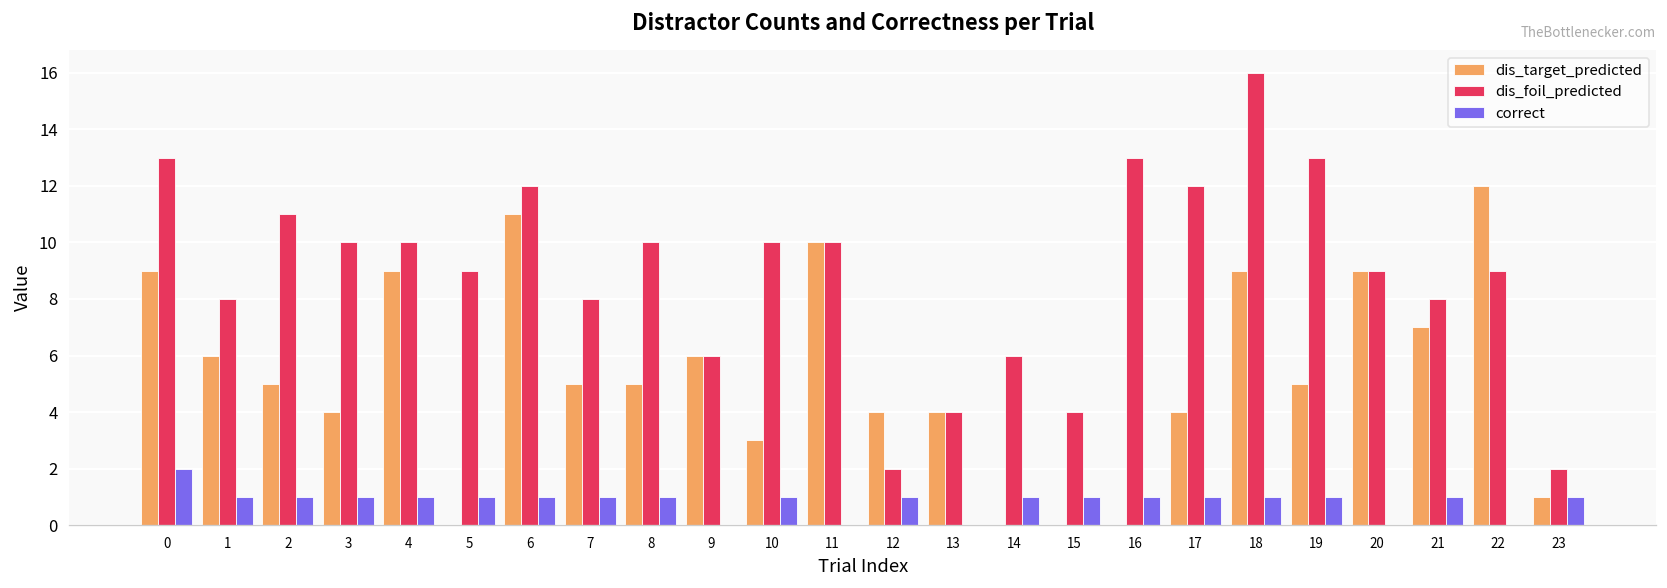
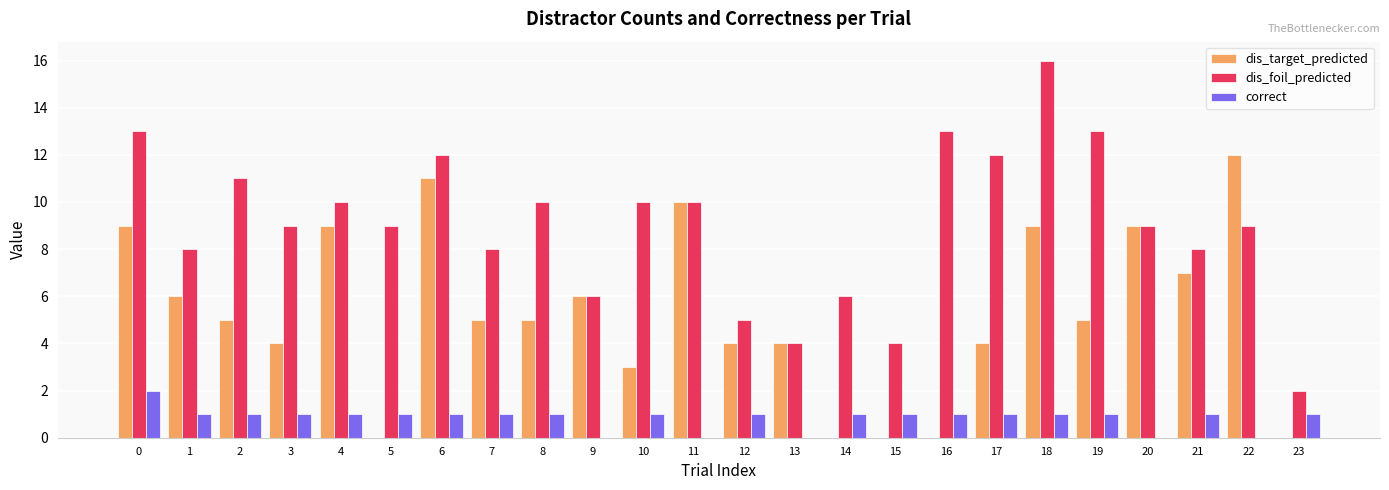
  {
    "dis_target_predicted": {
      "0": 9,
      "1": 6,
      "2": 5,
      "3": 4,
      "4": 9,
      "5": 0,
      "6": 11,
      "7": 5,
      "8": 5,
      "9": 6,
      "10": 3,
      "11": 10,
      "12": 4,
      "13": 4,
      "14": 0,
      "15": 0,
      "16": 0,
      "17": 4,
      "18": 9,
      "19": 5,
      "20": 9,
      "21": 7,
      "22": 12,
-     "23": 1
+     "23": 0
    },
    "dis_foil_predicted": {
      "0": 13,
      "1": 8,
      "2": 11,
-     "3": 10,
+     "3": 9,
      "4": 10,
      "5": 9,
      "6": 12,
      "7": 8,
      "8": 10,
      "9": 6,
      "10": 10,
      "11": 10,
-     "12": 2,
+     "12": 5,
      "13": 4,
      "14": 6,
      "15": 4,
      "16": 13,
      "17": 12,
      "18": 16,
      "19": 13,
      "20": 9,
      "21": 8,
      "22": 9,
      "23": 2
    },
    "correct": {
      "0": 2,
      "1": 1,
      "2": 1,
      "3": 1,
      "4": 1,
      "5": 1,
      "6": 1,
      "7": 1,
      "8": 1,
      "9": 0,
      "10": 1,
      "11": 0,
      "12": 1,
      "13": 0,
      "14": 1,
      "15": 1,
      "16": 1,
      "17": 1,
      "18": 1,
      "19": 1,
      "20": 0,
      "21": 1,
      "22": 0,
      "23": 1
    }
  }
